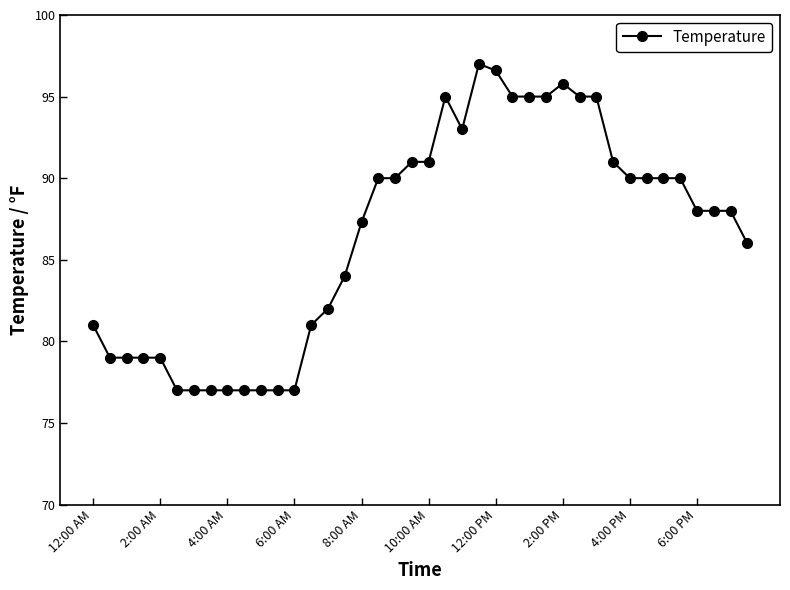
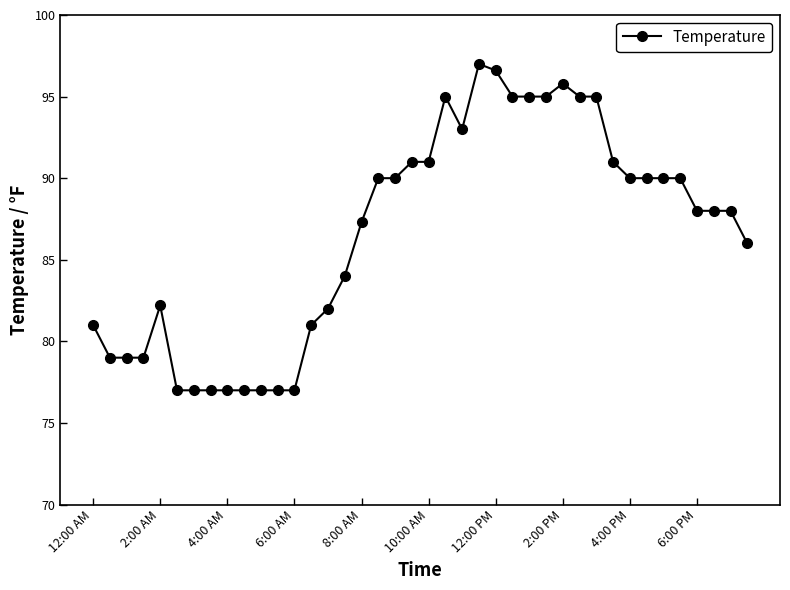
  {
    "12:00 AM": 81.0,
-   "2:00 AM": 79.0,
+   "2:00 AM": 82.2,
    "4:00 AM": 77.0,
    "6:00 AM": 77.0,
    "8:00 AM": 87.3,
    "10:00 AM": 91.0,
    "12:00 PM": 96.6,
    "2:00 PM": 95.8,
    "4:00 PM": 90.0,
    "6:00 PM": 88.0
  }
